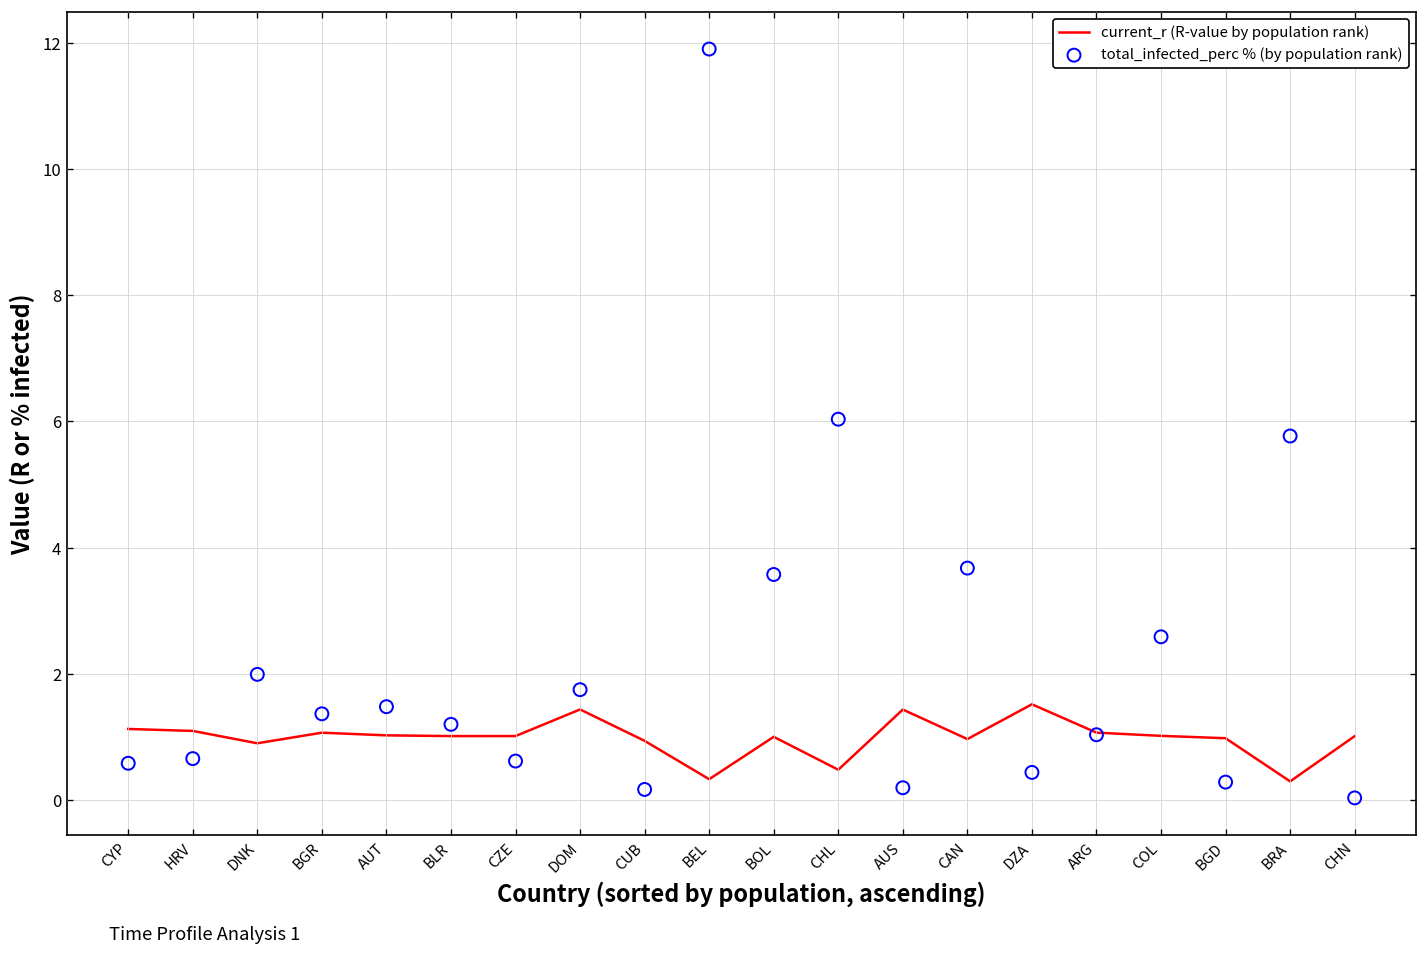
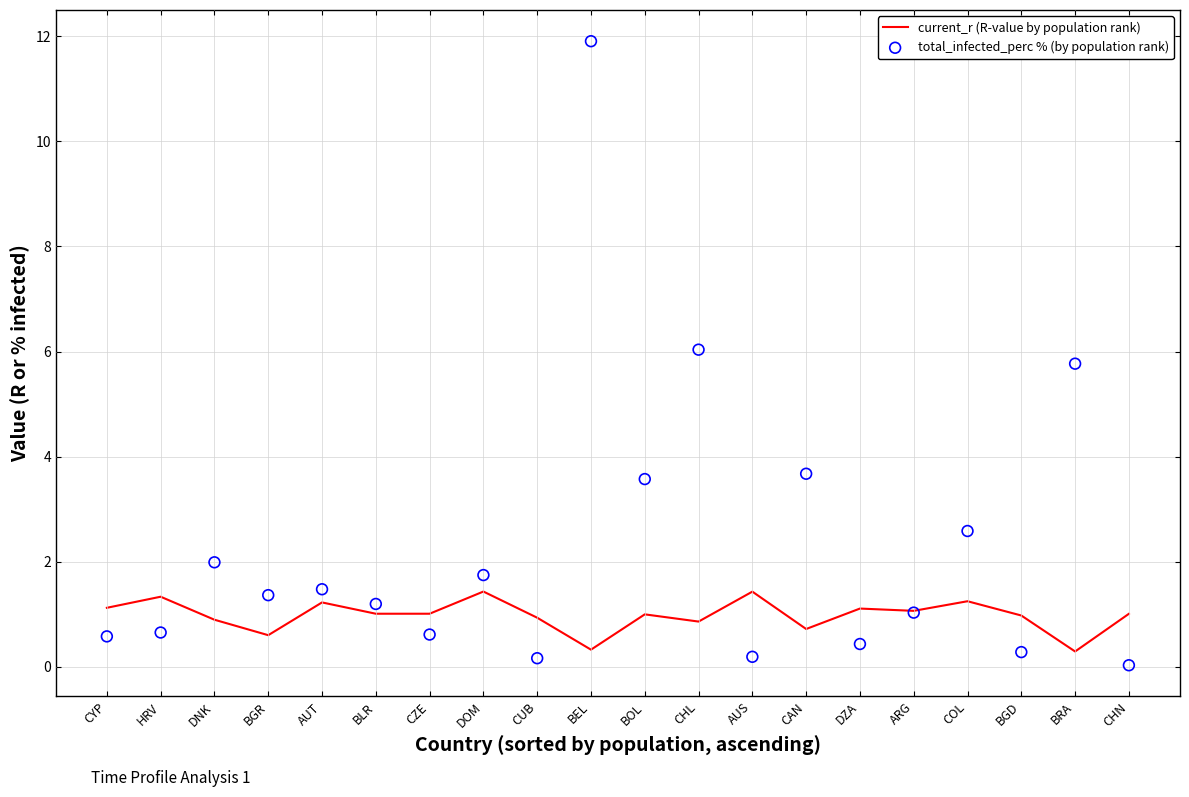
  {
    "current_r (R-value by population rank)": {
      "CYP": 1.1,
-     "HRV": 1.1,
+     "HRV": 1.3,
      "DNK": 0.9,
-     "BGR": 1.1,
-     "AUT": 1.0,
+     "BGR": 0.6,
+     "AUT": 1.2,
      "BLR": 1.0,
      "CZE": 1.0,
      "DOM": 1.4,
      "CUB": 0.9,
      "BEL": 0.3,
      "BOL": 1.0,
-     "CHL": 0.5,
+     "CHL": 0.9,
      "AUS": 1.4,
-     "CAN": 1.0,
-     "DZA": 1.5,
-     "COL": 1.0,
+     "CAN": 0.7,
+     "DZA": 1.1,
+     "COL": 1.2,
      "BGD": 1.0,
      "BRA": 0.3,
      "CHN": 1.0
    }
  }
